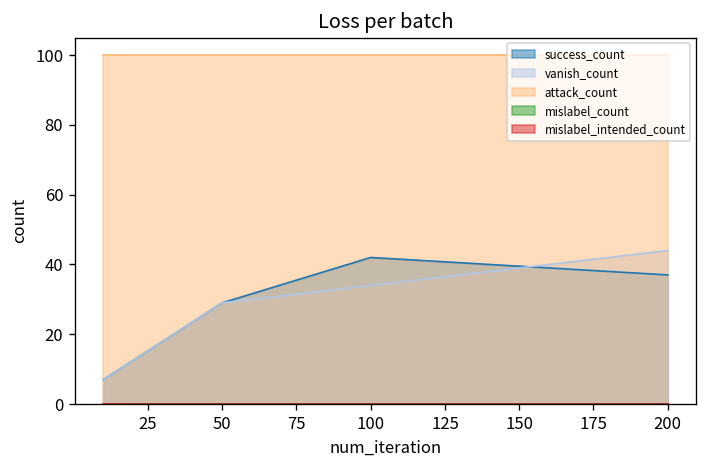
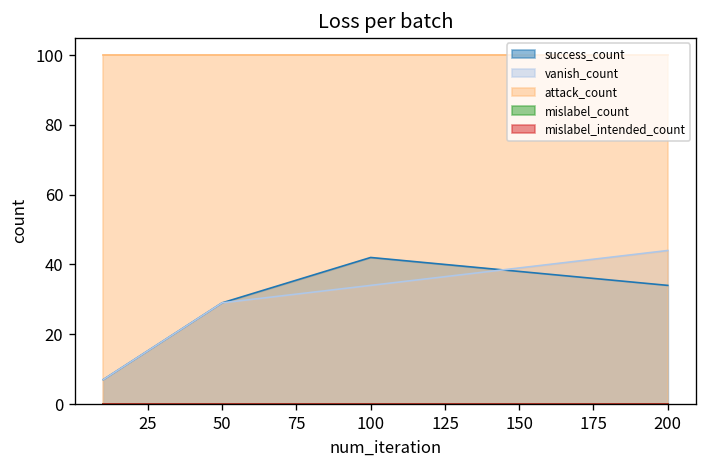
  {
    "success_count": {
      "100": 42,
-     "200": 37
+     "200": 34
    },
    "vanish_count": {
      "100": 34,
      "200": 44
    },
    "attack_count": {
      "50": 100,
      "100": 100
    },
    "mislabel_intended_count": {
      "50": 0,
      "100": 0,
      "200": 0
    }
  }
